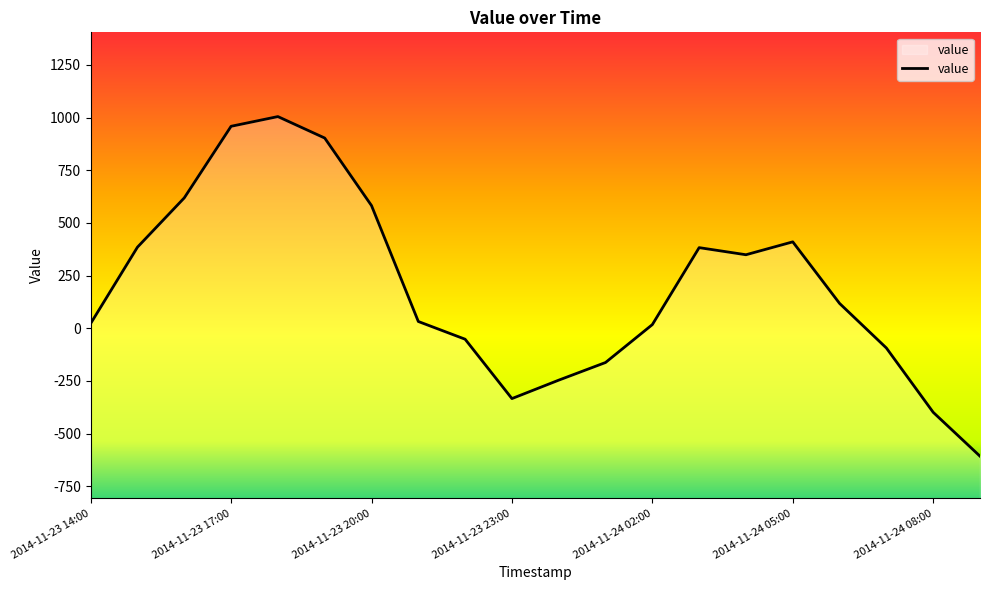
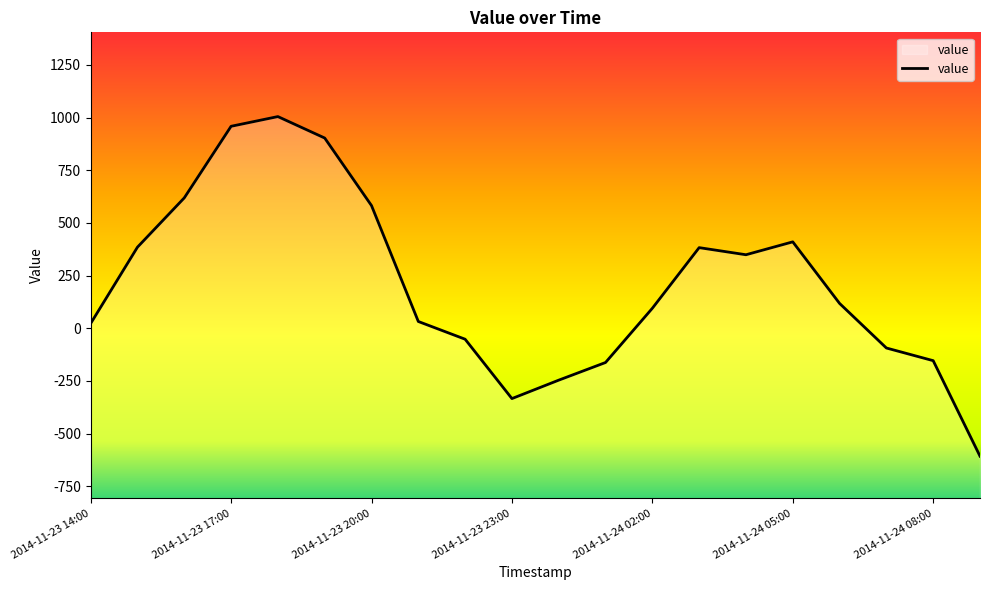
  {
    "2014-11-23 14:00": 20,
    "2014-11-23 17:00": 960,
    "2014-11-23 20:00": 580,
    "2014-11-23 23:00": -330,
-   "2014-11-24 02:00": 20,
+   "2014-11-24 02:00": 90,
    "2014-11-24 05:00": 410,
-   "2014-11-24 08:00": -400
+   "2014-11-24 08:00": -150
  }
